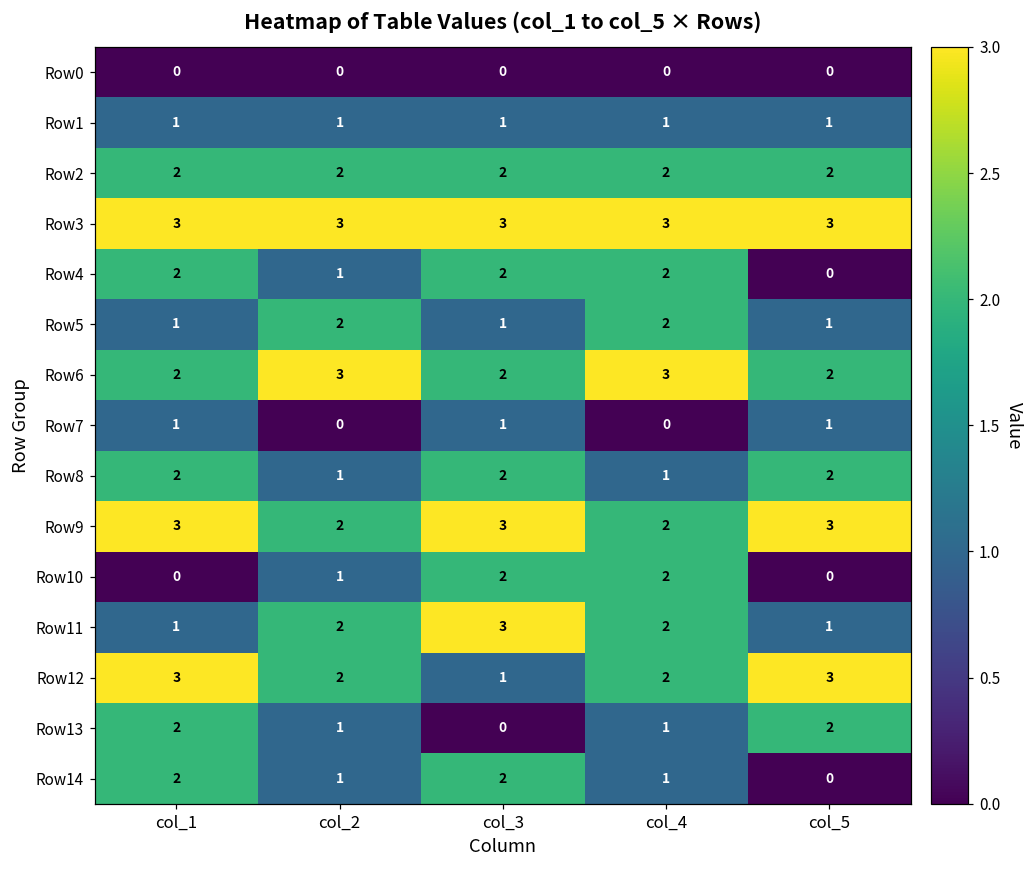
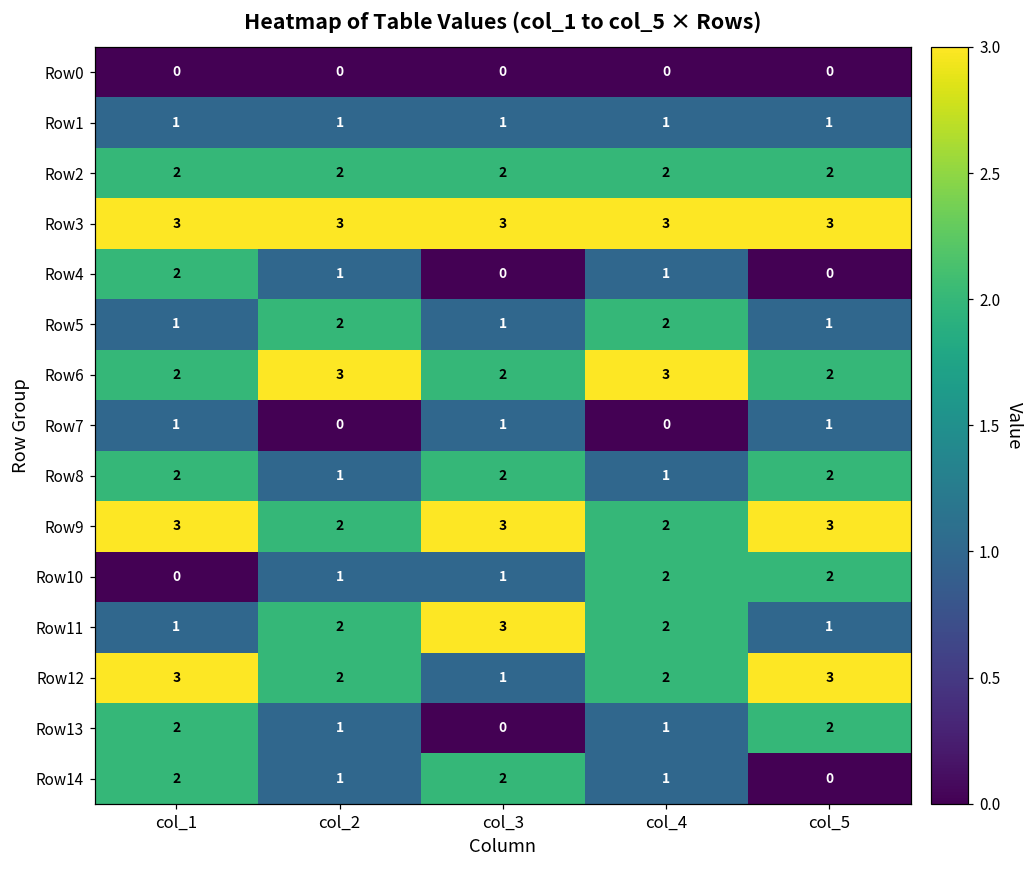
  {
    "Row0": {
      "col_1": 0,
      "col_2": 0,
      "col_3": 0,
      "col_4": 0,
      "col_5": 0
    },
    "Row1": {
      "col_1": 1,
      "col_2": 1,
      "col_3": 1,
      "col_4": 1,
      "col_5": 1
    },
    "Row2": {
      "col_1": 2,
      "col_2": 2,
      "col_3": 2,
      "col_4": 2,
      "col_5": 2
    },
    "Row3": {
      "col_1": 3,
      "col_2": 3,
      "col_3": 3,
      "col_4": 3,
      "col_5": 3
    },
    "Row4": {
      "col_1": 2,
      "col_2": 1,
-     "col_3": 2,
-     "col_4": 2,
+     "col_3": 0,
+     "col_4": 1,
      "col_5": 0
    },
    "Row5": {
      "col_1": 1,
      "col_2": 2,
      "col_3": 1,
      "col_4": 2,
      "col_5": 1
    },
    "Row6": {
      "col_1": 2,
      "col_2": 3,
      "col_3": 2,
      "col_4": 3,
      "col_5": 2
    },
    "Row7": {
      "col_1": 1,
      "col_2": 0,
      "col_3": 1,
      "col_4": 0,
      "col_5": 1
    },
    "Row8": {
      "col_1": 2,
      "col_2": 1,
      "col_3": 2,
      "col_4": 1,
      "col_5": 2
    },
    "Row9": {
      "col_1": 3,
      "col_2": 2,
      "col_3": 3,
      "col_4": 2,
      "col_5": 3
    },
    "Row10": {
      "col_1": 0,
      "col_2": 1,
-     "col_3": 2,
+     "col_3": 1,
      "col_4": 2,
-     "col_5": 0
+     "col_5": 2
    },
    "Row11": {
      "col_1": 1,
      "col_2": 2,
      "col_3": 3,
      "col_4": 2,
      "col_5": 1
    },
    "Row12": {
      "col_1": 3,
      "col_2": 2,
      "col_3": 1,
      "col_4": 2,
      "col_5": 3
    },
    "Row13": {
      "col_1": 2,
      "col_2": 1,
      "col_3": 0,
      "col_4": 1,
      "col_5": 2
    },
    "Row14": {
      "col_1": 2,
      "col_2": 1,
      "col_3": 2,
      "col_4": 1,
      "col_5": 0
    }
  }
